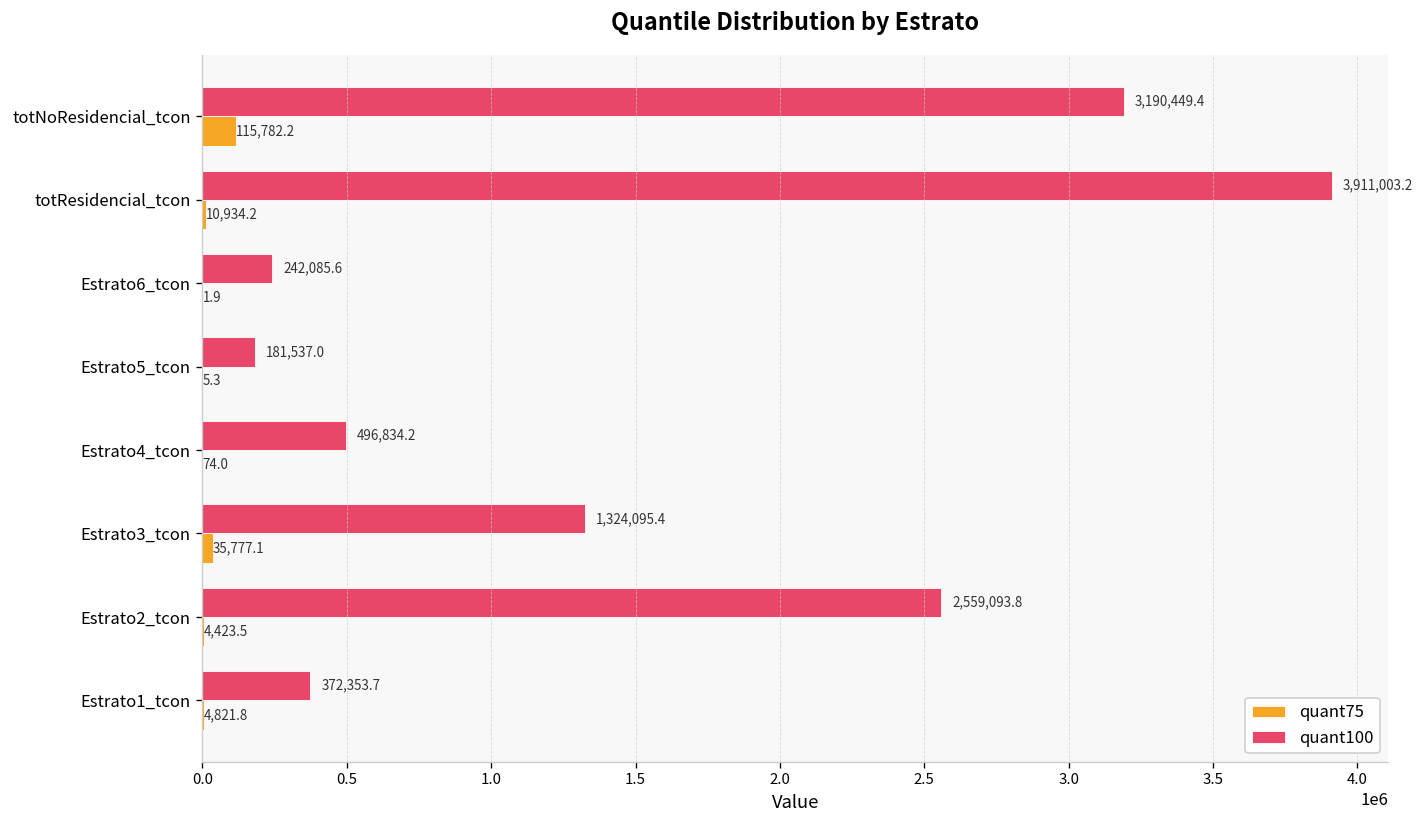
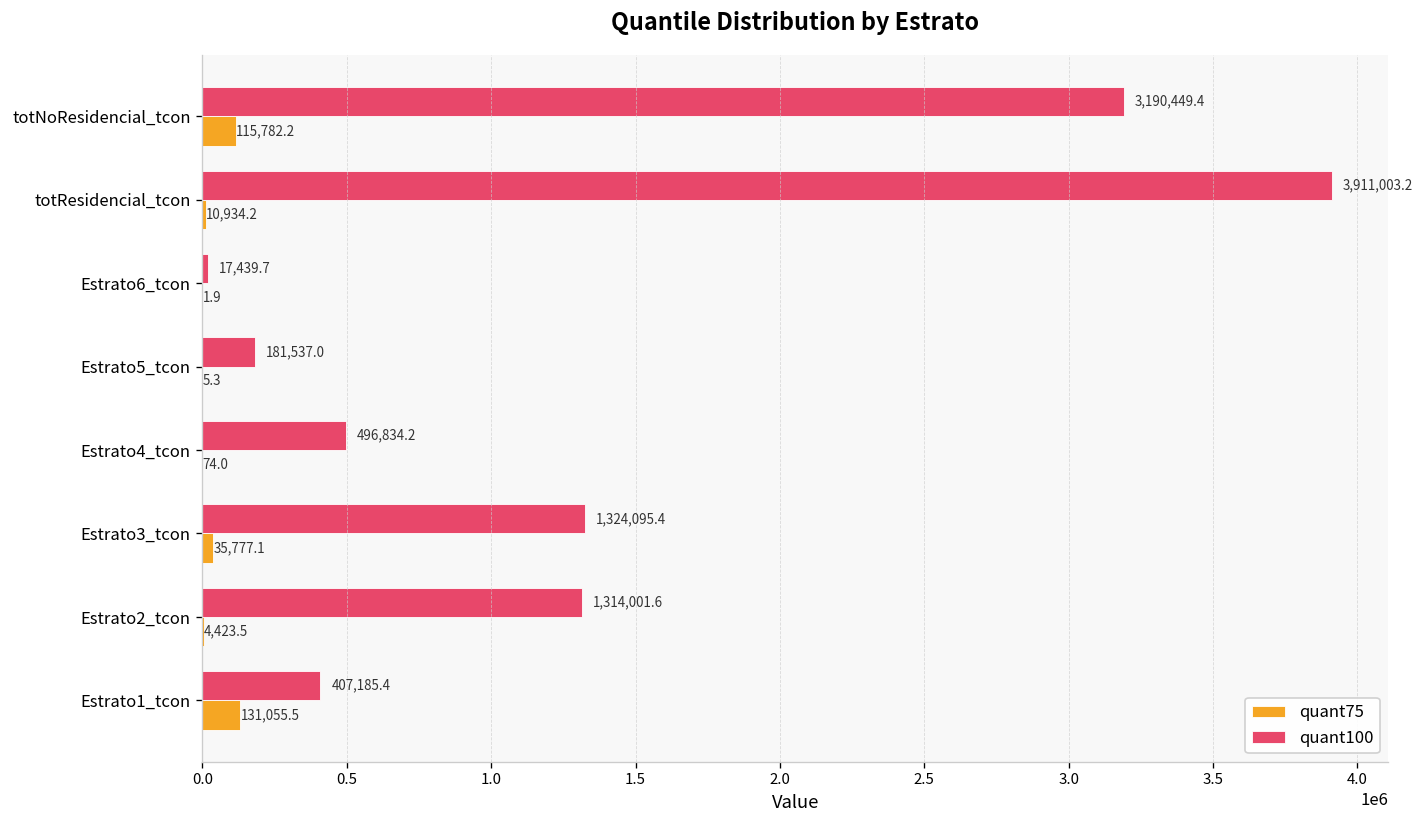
  {
    "quant75": {
      "totNoResidencial_tcon": "115,782.2",
      "totResidencial_tcon": "10,934.2",
      "Estrato6_tcon": "1.9",
      "Estrato5_tcon": "5.3",
      "Estrato4_tcon": "74.0",
      "Estrato3_tcon": "35,777.1",
      "Estrato2_tcon": "4,423.5",
-     "Estrato1_tcon": "4,821.8"
+     "Estrato1_tcon": "131,055.5"
    },
    "quant100": {
      "totNoResidencial_tcon": "3,190,449.4",
      "totResidencial_tcon": "3,911,003.2",
-     "Estrato6_tcon": "242,085.6",
+     "Estrato6_tcon": "17,439.7",
      "Estrato5_tcon": "181,537.0",
      "Estrato4_tcon": "496,834.2",
      "Estrato3_tcon": "1,324,095.4",
-     "Estrato2_tcon": "2,559,093.8",
-     "Estrato1_tcon": "372,353.7"
+     "Estrato2_tcon": "1,314,001.6",
+     "Estrato1_tcon": "407,185.4"
    }
  }
